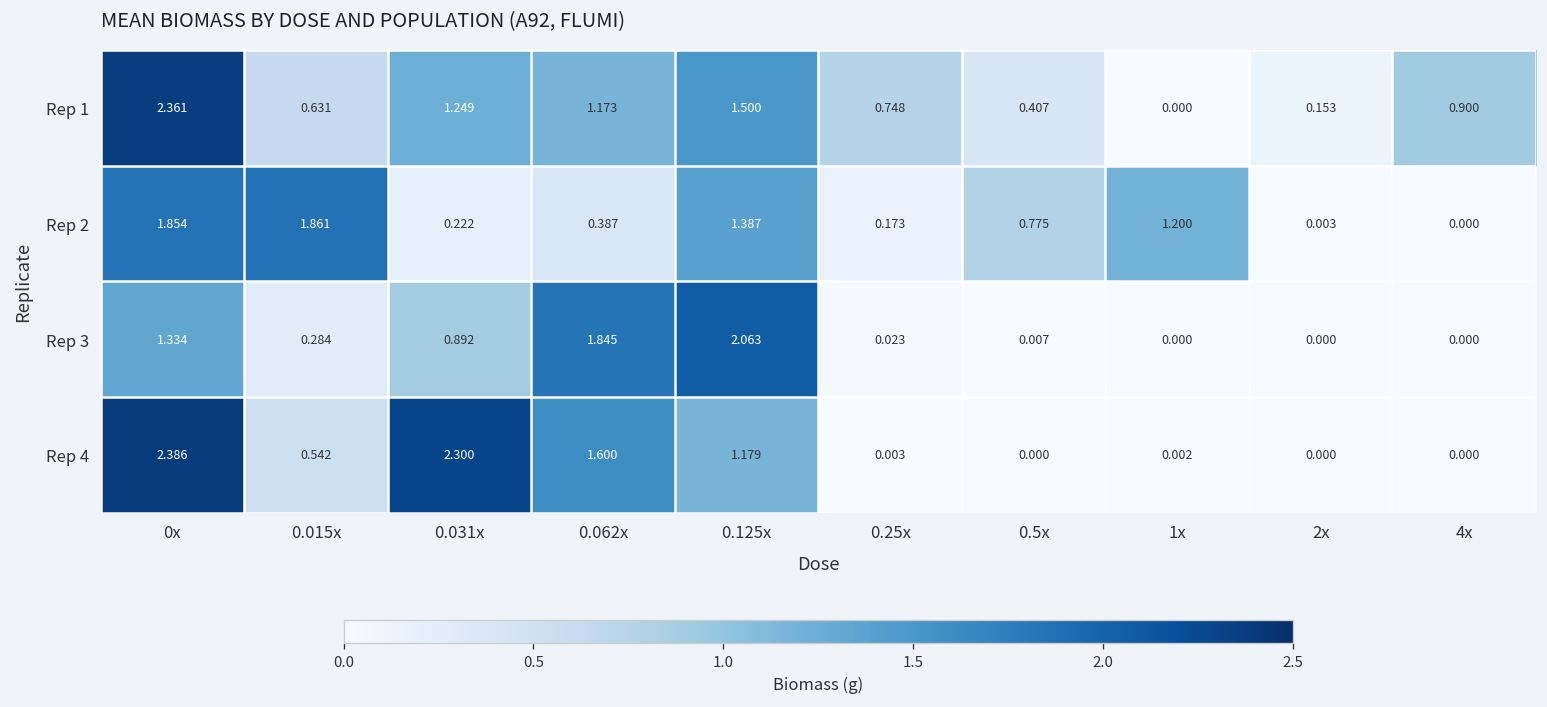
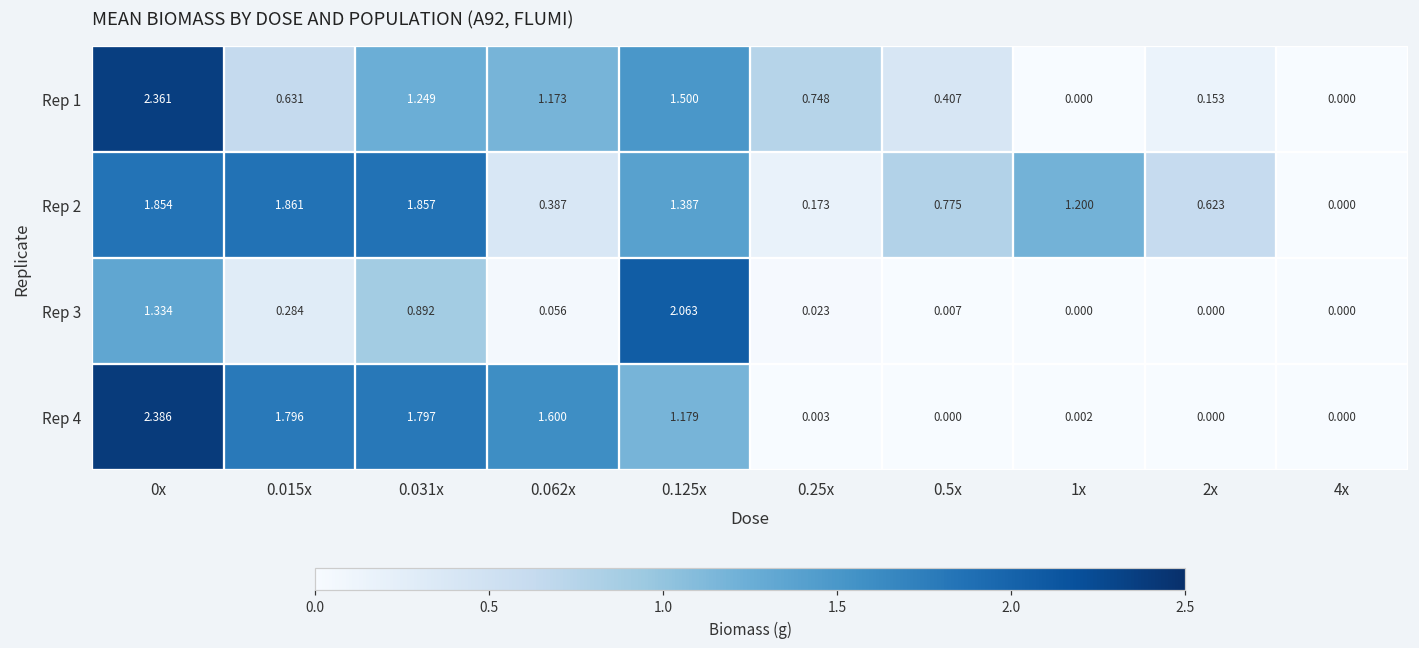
  {
    "Rep 1": {
      "0x": 2.361,
      "0.015x": 0.631,
      "0.031x": 1.249,
      "0.062x": 1.173,
      "0.125x": 1.500,
      "0.25x": 0.748,
      "0.5x": 0.407,
      "1x": 0.000,
      "2x": 0.153,
-     "4x": 0.900
+     "4x": 0.000
    },
    "Rep 2": {
      "0x": 1.854,
      "0.015x": 1.861,
-     "0.031x": 0.222,
+     "0.031x": 1.857,
      "0.062x": 0.387,
      "0.125x": 1.387,
      "0.25x": 0.173,
      "0.5x": 0.775,
      "1x": 1.200,
-     "2x": 0.003,
+     "2x": 0.623,
      "4x": 0.000
    },
    "Rep 3": {
      "0x": 1.334,
      "0.015x": 0.284,
      "0.031x": 0.892,
-     "0.062x": 1.845,
+     "0.062x": 0.056,
      "0.125x": 2.063,
      "0.25x": 0.023,
      "0.5x": 0.007,
      "1x": 0.000,
      "2x": 0.000,
      "4x": 0.000
    },
    "Rep 4": {
      "0x": 2.386,
-     "0.015x": 0.542,
-     "0.031x": 2.300,
+     "0.015x": 1.796,
+     "0.031x": 1.797,
      "0.062x": 1.600,
      "0.125x": 1.179,
      "0.25x": 0.003,
      "0.5x": 0.000,
      "1x": 0.002,
      "2x": 0.000,
      "4x": 0.000
    }
  }
